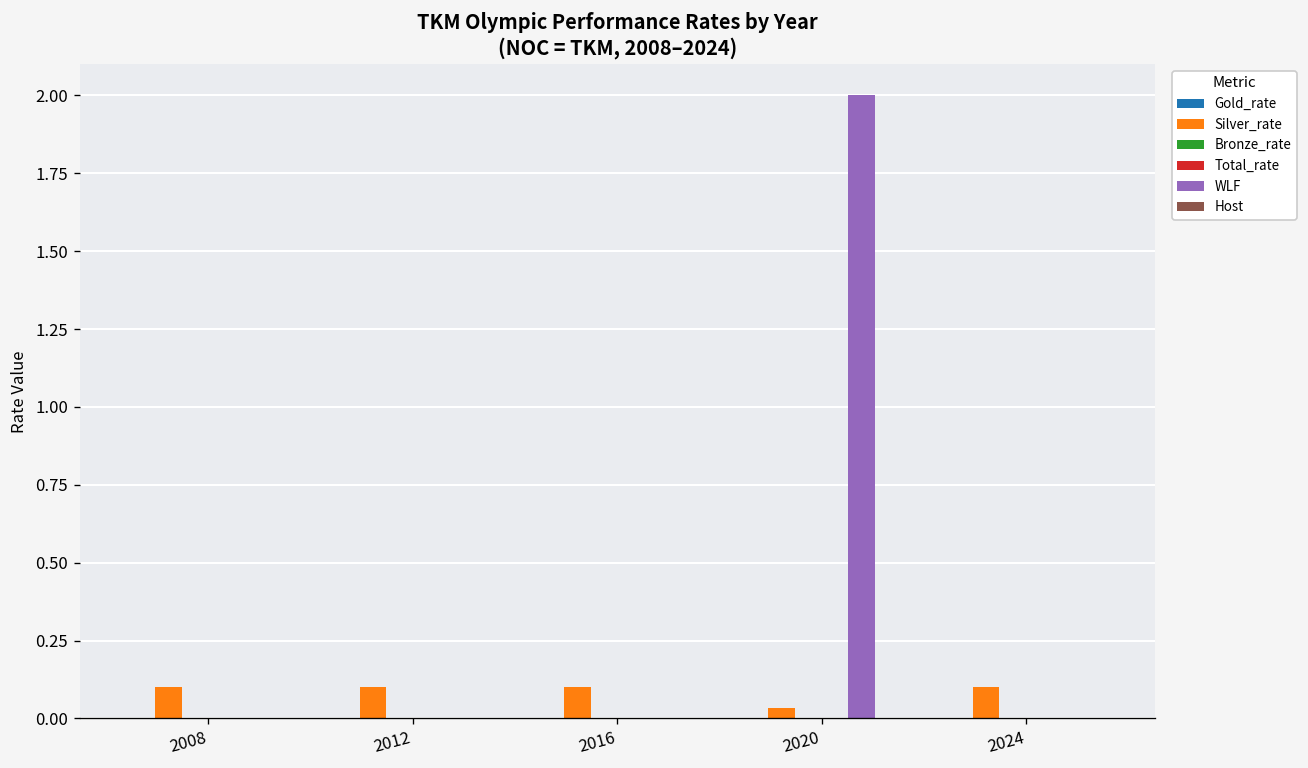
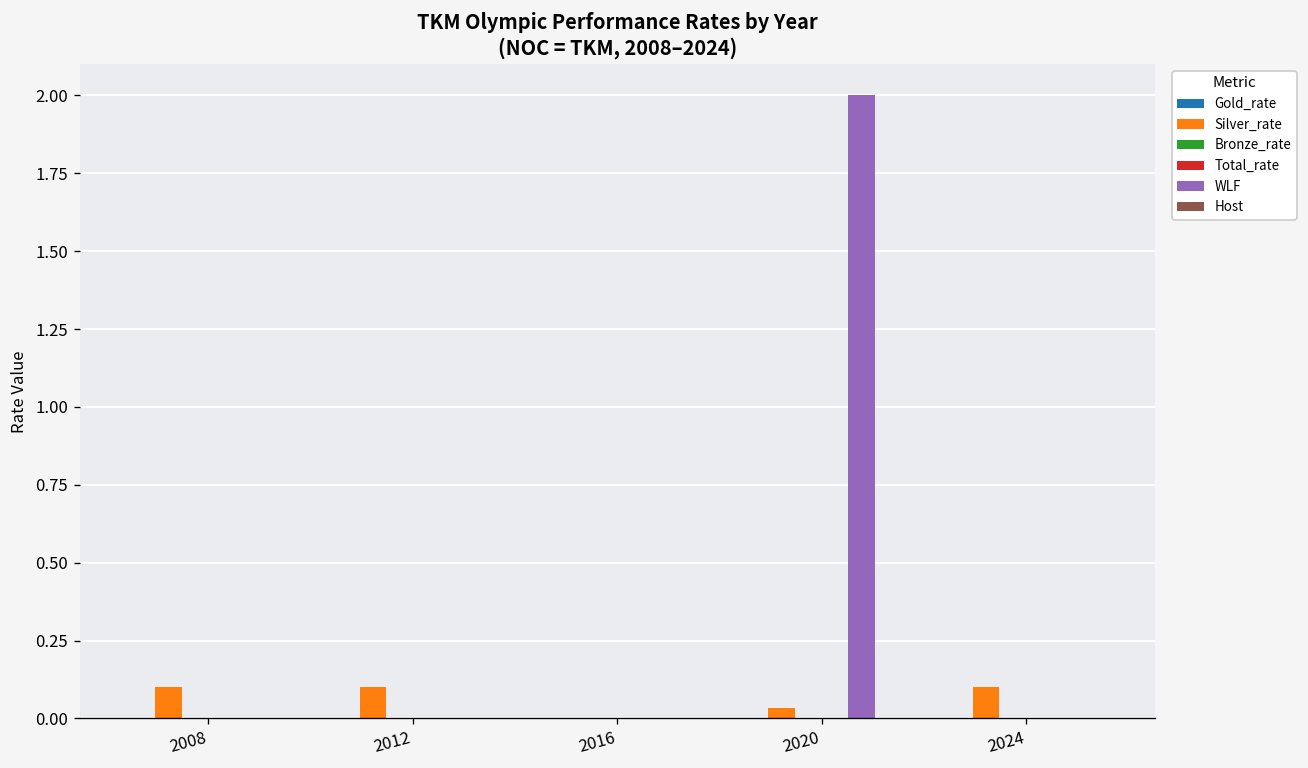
  {
    "Gold_rate": {
      "2008": 0.0,
      "2012": 0.0,
      "2016": 0.0,
      "2020": 0.0,
      "2024": 0.0
    },
    "Silver_rate": {
      "2008": 0.1,
      "2012": 0.1,
-     "2016": 0.1,
+     "2016": 0.0,
      "2020": 0.04,
      "2024": 0.1
    },
    "Bronze_rate": {
      "2008": 0.0,
      "2012": 0.0,
      "2016": 0.0,
      "2020": 0.0,
      "2024": 0.0
    },
    "Total_rate": {
      "2008": 0.0,
      "2012": 0.0,
      "2016": 0.0,
      "2024": 0.0
    },
    "WLF": {
      "2008": 0.0,
      "2012": 0.0,
      "2016": 0.0,
      "2020": 2.0,
      "2024": 0.0
    },
    "Host": {
      "2008": 0.0,
      "2012": 0.0,
      "2016": 0.0,
      "2020": 0.0,
      "2024": 0.0
    }
  }
